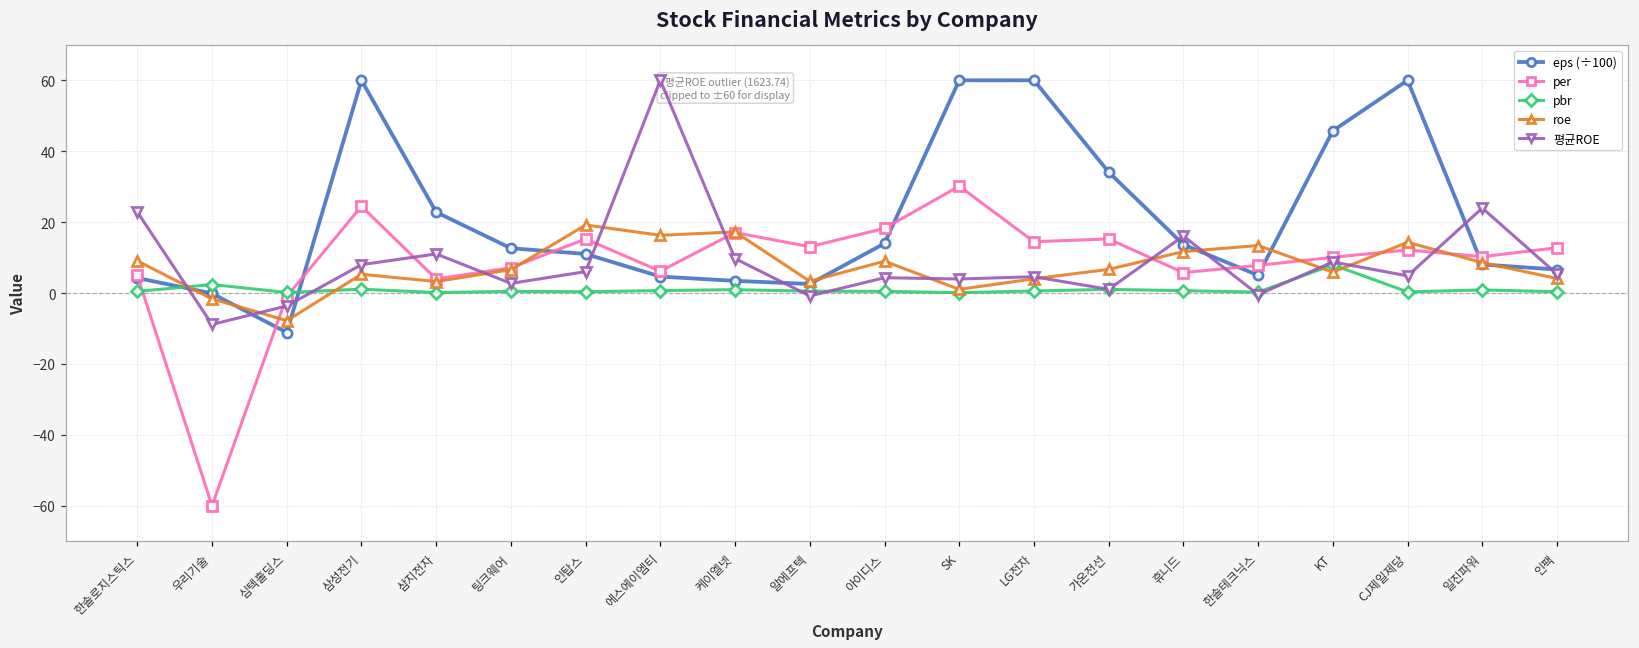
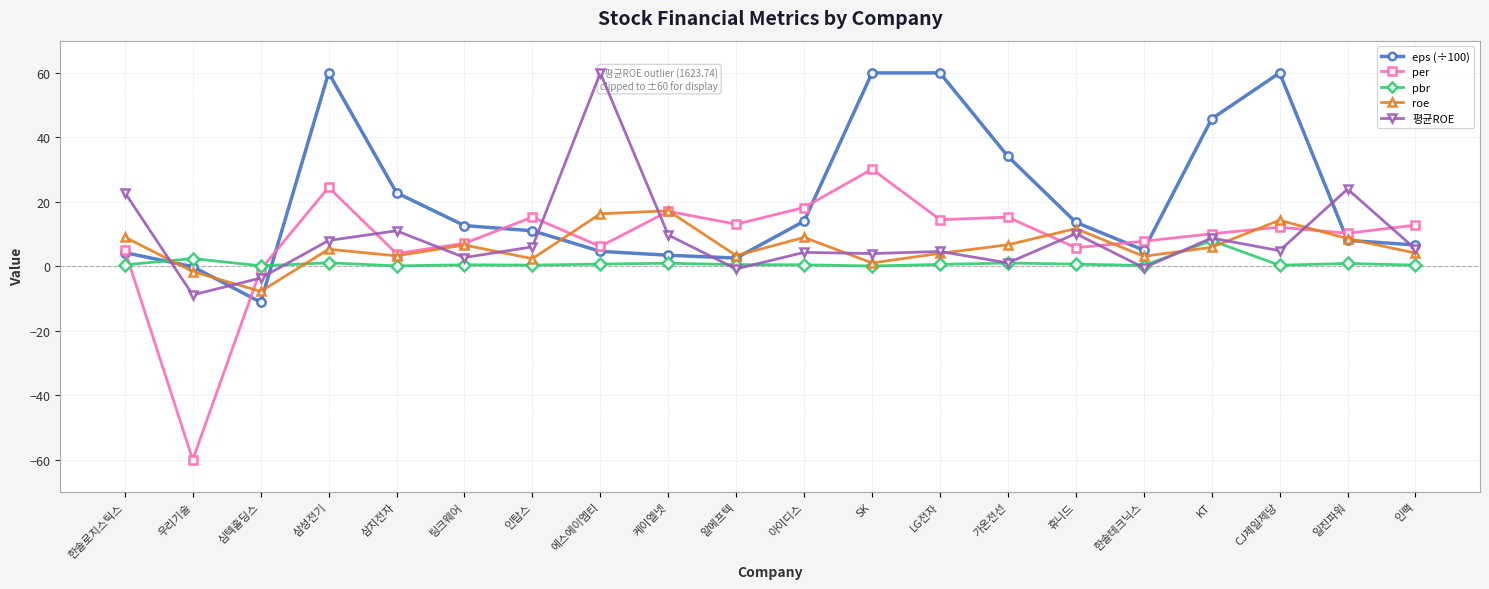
  {
    "eps (÷100)": {
      "우리기술": 0,
      "심텍홀딩스": -11,
      "삼성전기": 60,
      "삼지전자": 23,
      "팅크웨어": 13,
      "인탑스": 11,
      "에스에이엠티": 5,
      "케이엘넷": 3,
      "아이디스": 14,
      "SK": 60,
      "LG전자": 60,
      "가온전선": 34,
      "휴니드": 14,
      "한솔테크닉스": 5,
      "KT": 46,
      "CJ제일제당": 60,
      "인팩": 7
    },
    "per": {
      "우리기술": -60,
      "심텍홀딩스": -1,
      "삼성전기": 24,
      "인탑스": 15,
      "에스에이엠티": 6,
      "알에프텍": 13,
      "아이디스": 18,
      "SK": 30,
      "LG전자": 14,
      "가온전선": 15,
      "휴니드": 6,
      "한솔테크닉스": 8,
      "KT": 10,
      "CJ제일제당": 12,
      "일진파워": 10,
      "인팩": 13
    },
    "pbr": {
      "한솔로지스틱스": 0,
      "우리기술": 2,
      "심텍홀딩스": 0,
      "삼성전기": 1,
      "삼지전자": 0,
      "팅크웨어": 0,
      "인탑스": 0,
      "에스에이엠티": 1,
      "케이엘넷": 1,
      "알에프텍": 1,
      "아이디스": 0,
      "SK": 0,
      "LG전자": 1,
      "휴니드": 1,
      "KT": 8,
      "CJ제일제당": 0,
      "일진파워": 1,
      "인팩": 0
    },
    "roe": {
      "한솔로지스틱스": 9,
      "우리기술": -2,
      "심텍홀딩스": -8,
      "삼성전기": 5,
-     "인탑스": 19,
+     "인탑스": 2,
      "에스에이엠티": 16,
      "아이디스": 9,
      "SK": 1,
      "가온전선": 7,
      "휴니드": 12,
-     "한솔테크닉스": 13,
+     "한솔테크닉스": 3,
      "KT": 6,
      "CJ제일제당": 14,
      "인팩": 4
    },
    "평균ROE": {
      "한솔로지스틱스": 23,
      "우리기술": -9,
      "심텍홀딩스": -4,
      "삼성전기": 8,
      "삼지전자": 11,
      "팅크웨어": 3,
      "인탑스": 6,
      "케이엘넷": 10,
      "알에프텍": -1,
      "아이디스": 4,
      "SK": 4,
-     "휴니드": 16,
+     "휴니드": 10,
      "KT": 9,
      "CJ제일제당": 5,
      "일진파워": 24,
      "인팩": 5
    }
  }
